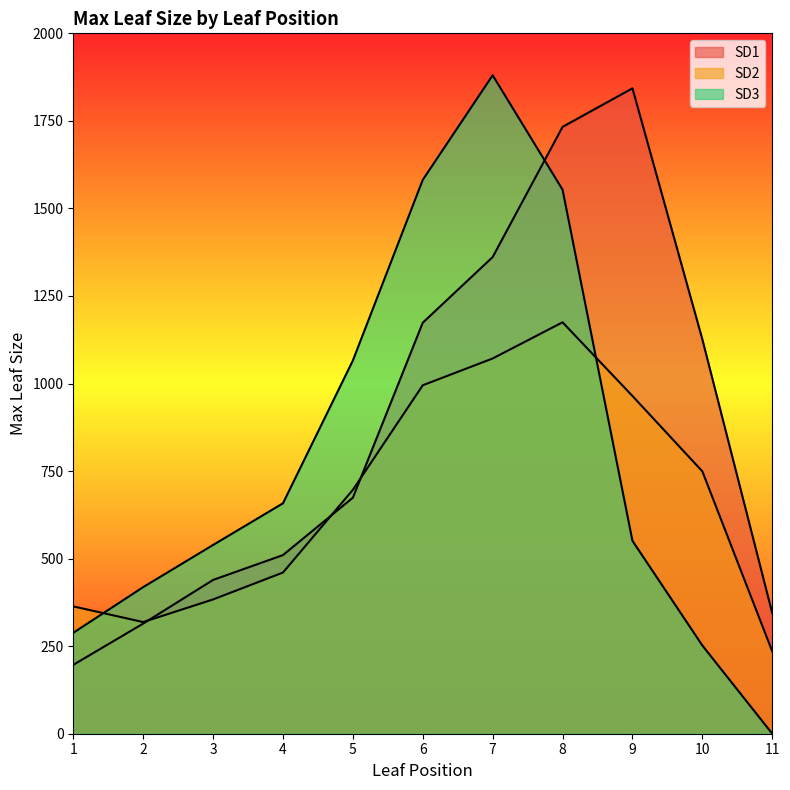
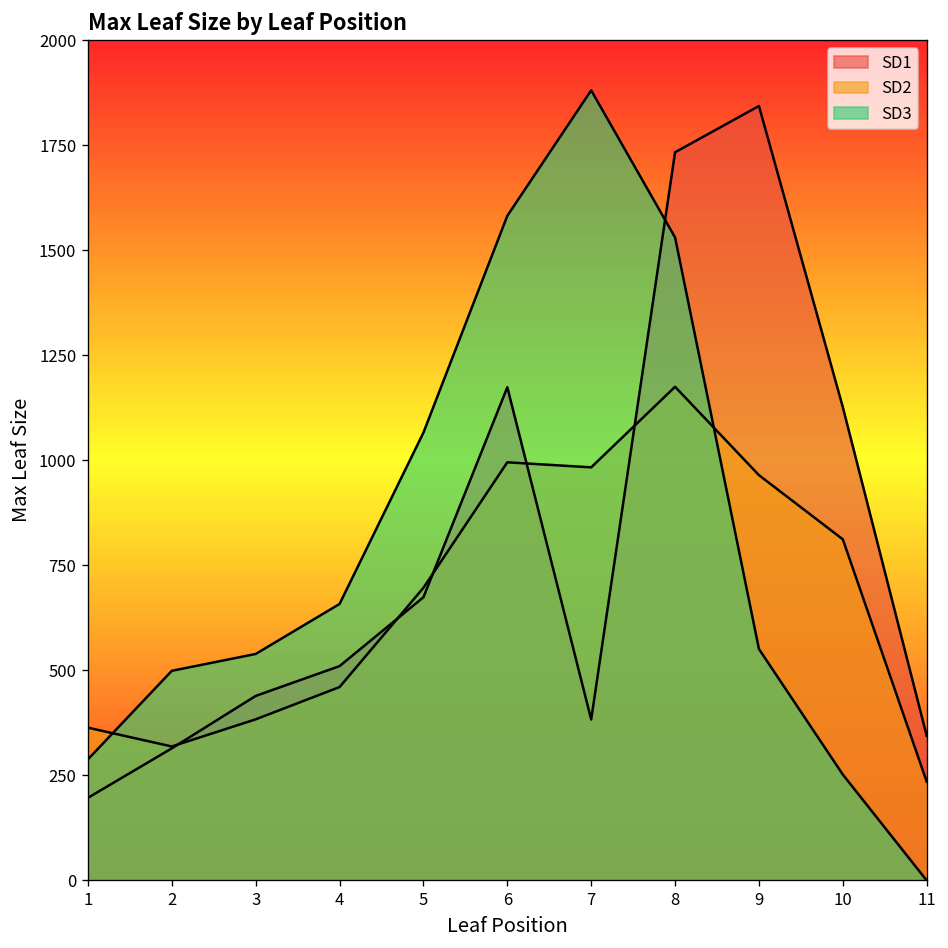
  {
    "SD1": {
      "1": 200,
      "3": 440,
      "4": 510,
      "5": 670,
      "6": 1170,
-     "7": 1360,
+     "7": 380,
      "8": 1730,
      "9": 1840,
      "10": 1130,
      "11": 340
    },
    "SD2": {
      "1": 360,
      "3": 380,
      "4": 460,
      "5": 700,
      "6": 1000,
-     "7": 1070,
+     "7": 980,
      "8": 1170,
      "9": 960,
-     "10": 750,
+     "10": 810,
      "11": 240
    },
    "SD3": {
      "1": 290,
-     "2": 420,
+     "2": 500,
      "3": 540,
      "4": 660,
      "5": 1070,
      "6": 1580,
      "7": 1880,
-     "8": 1550,
+     "8": 1530,
      "9": 550,
      "10": 250,
      "11": 0
    }
  }
